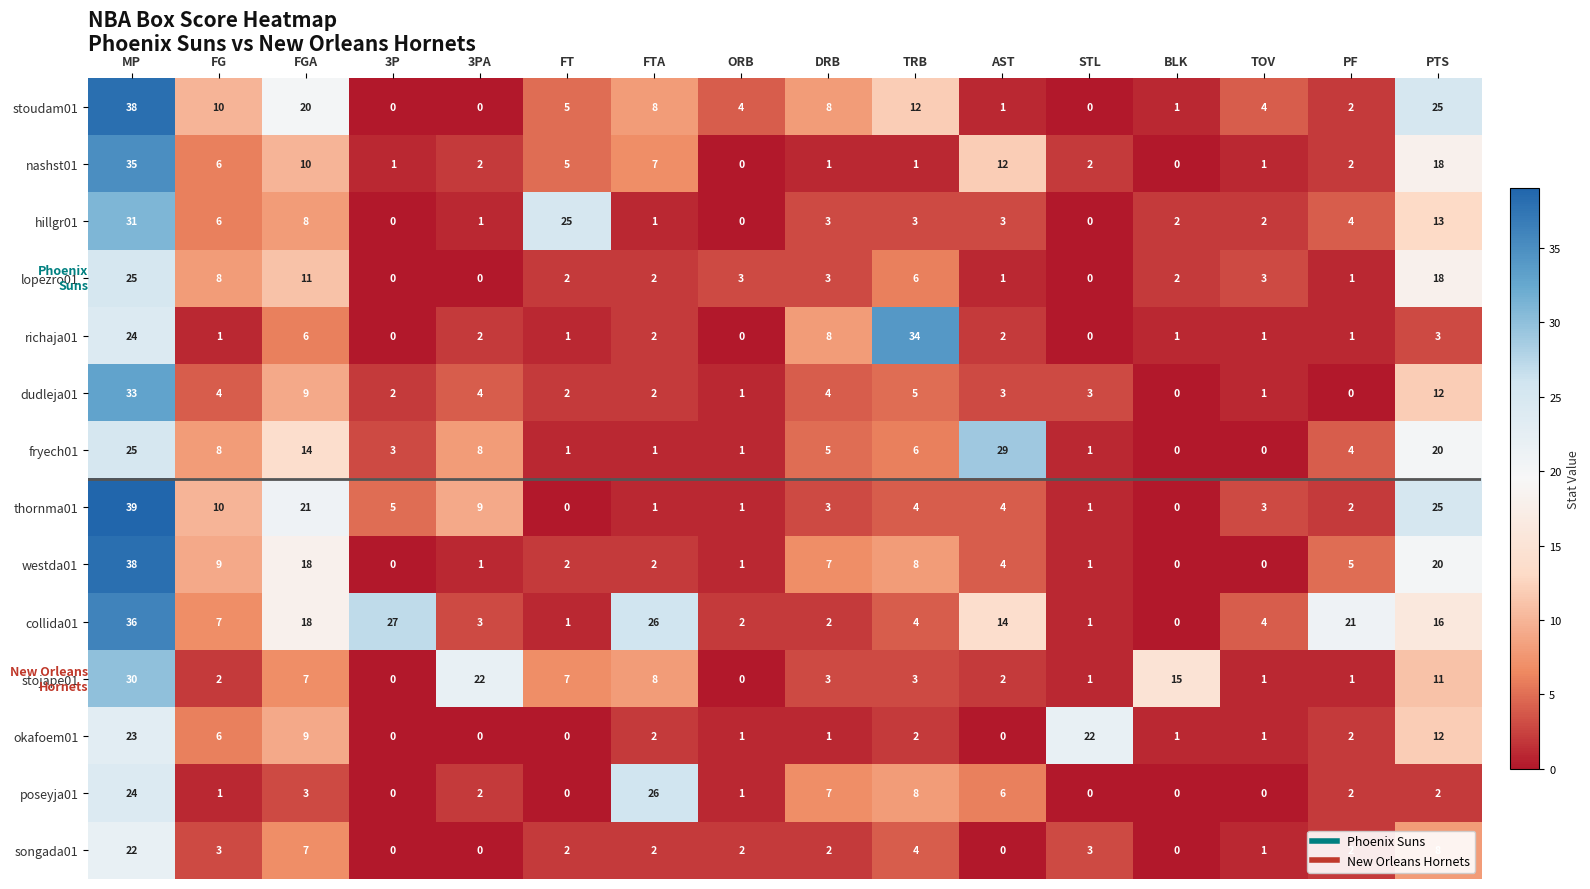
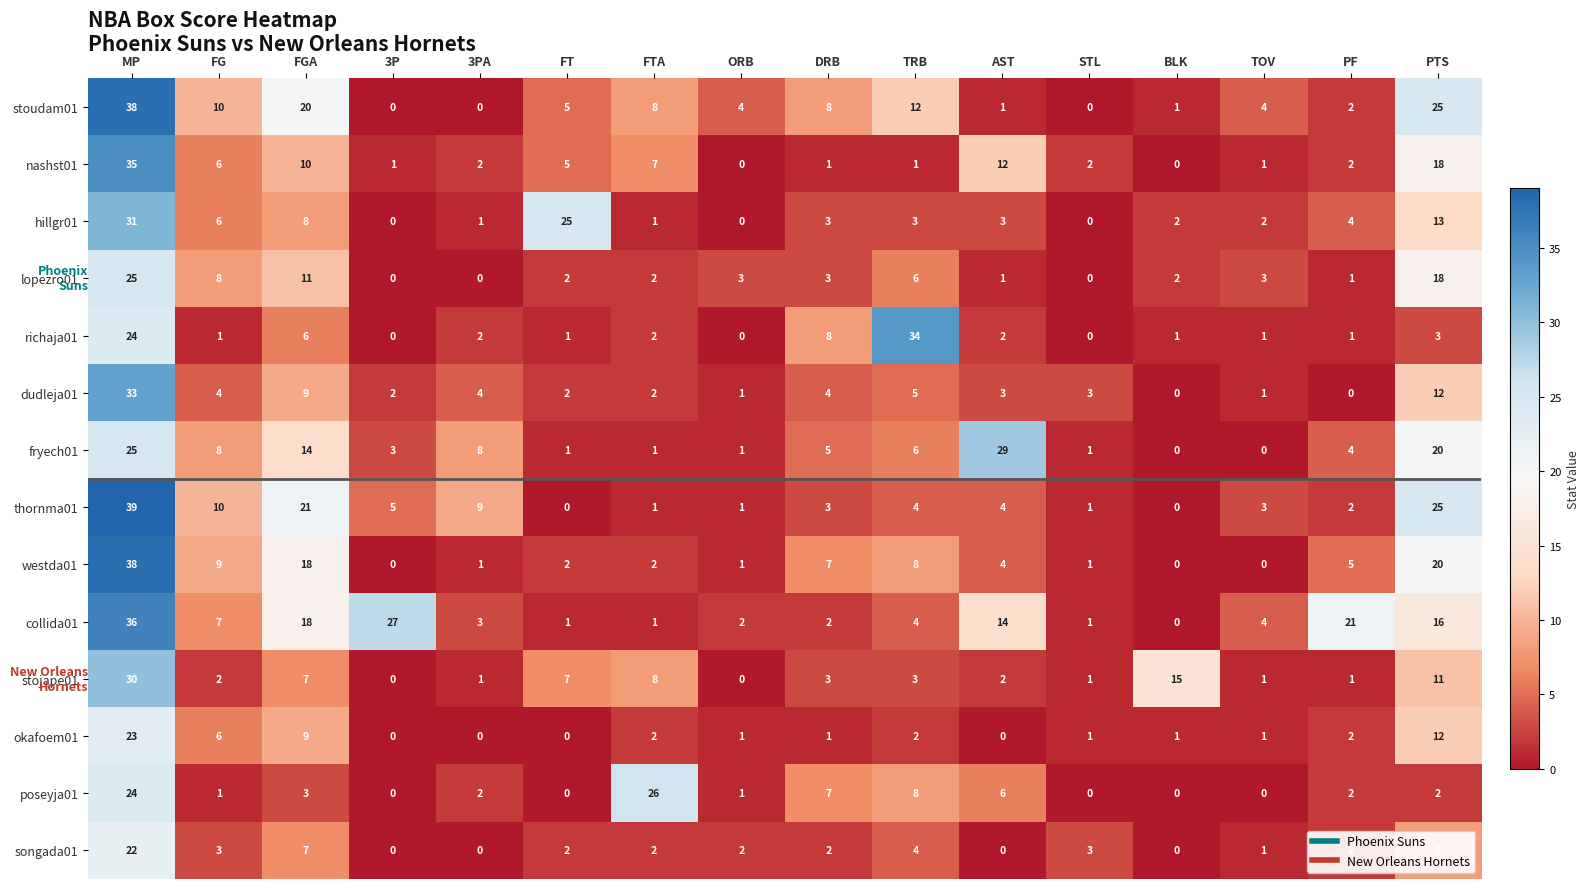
  {
    "collida01": {
      "MP": 36,
      "FG": 7,
      "FGA": 18,
      "3P": 27,
      "3PA": 3,
      "FT": 1,
-     "FTA": 26,
+     "FTA": 1,
      "ORB": 2,
      "DRB": 2,
      "TRB": 4,
      "AST": 14,
      "STL": 1,
      "BLK": 0,
      "TOV": 4,
      "PF": 21,
      "PTS": 16
    },
    "stojape01": {
      "MP": 30,
      "FG": 2,
      "FGA": 7,
      "3P": 0,
-     "3PA": 22,
+     "3PA": 1,
      "FT": 7,
      "FTA": 8,
      "ORB": 0,
      "DRB": 3,
      "TRB": 3,
      "AST": 2,
      "STL": 1,
      "BLK": 15,
      "TOV": 1,
      "PF": 1,
      "PTS": 11
    },
    "okafoem01": {
      "MP": 23,
      "FG": 6,
      "FGA": 9,
      "3P": 0,
      "3PA": 0,
      "FT": 0,
      "FTA": 2,
      "ORB": 1,
      "DRB": 1,
      "TRB": 2,
      "AST": 0,
-     "STL": 22,
+     "STL": 1,
      "BLK": 1,
      "TOV": 1,
      "PF": 2,
      "PTS": 12
    }
  }
